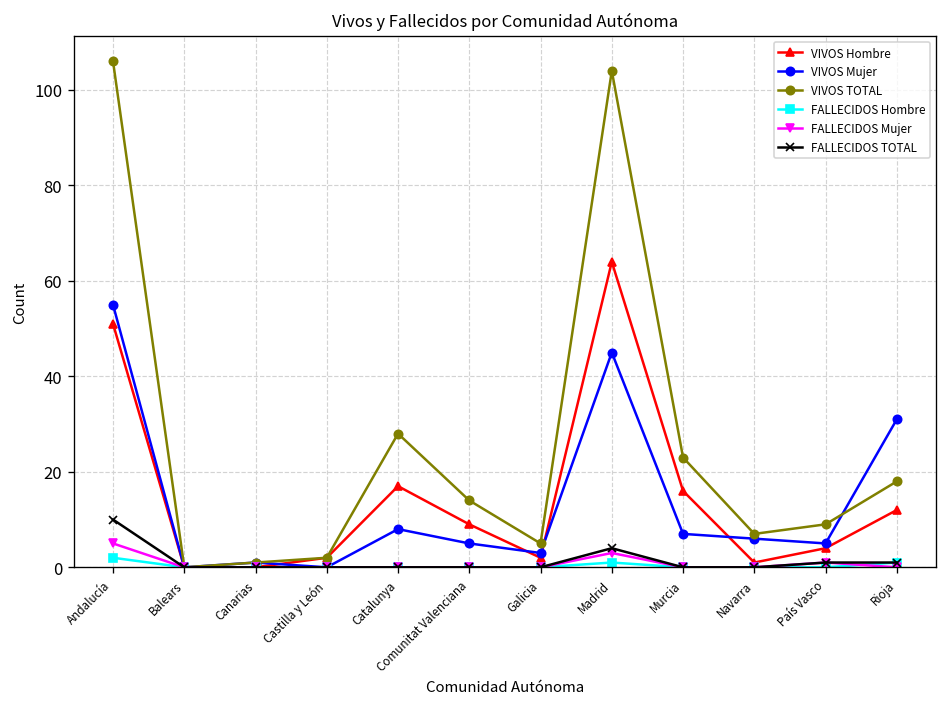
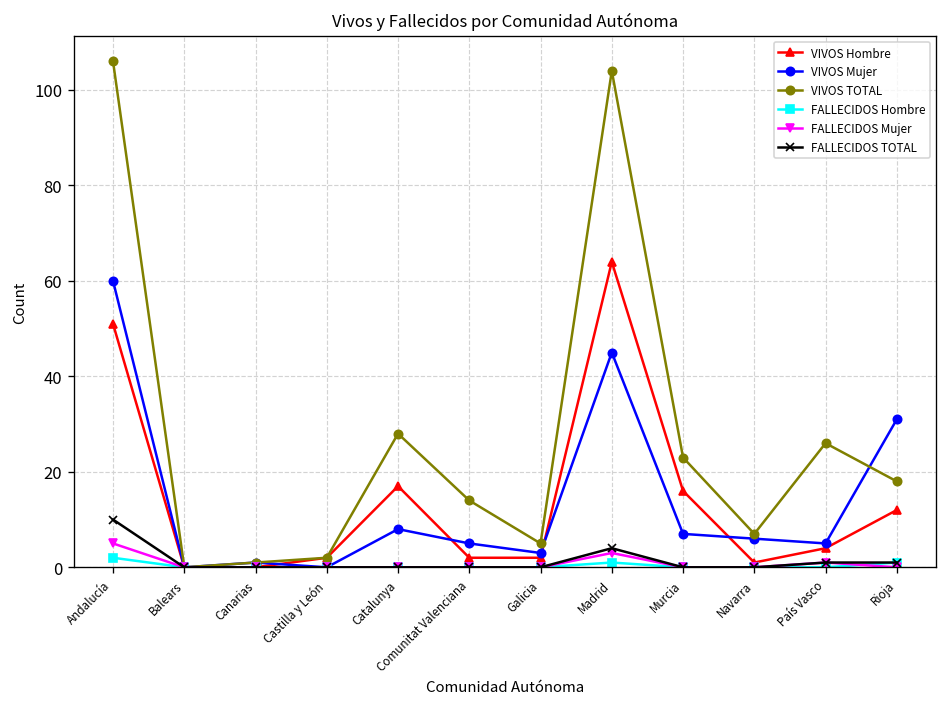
  {
    "VIVOS Hombre": {
      "Andalucía": 51,
      "Catalunya": 17,
-     "Comunitat Valenciana": 9,
+     "Comunitat Valenciana": 2,
      "Galicia": 2,
      "Madrid": 64,
      "Murcia": 16,
      "Navarra": 1,
      "País Vasco": 4,
      "Rioja": 12
    },
    "VIVOS Mujer": {
-     "Andalucía": 55,
+     "Andalucía": 60,
      "Catalunya": 8,
      "Comunitat Valenciana": 5,
      "Galicia": 3,
      "Madrid": 45,
      "Murcia": 7,
      "Navarra": 6,
      "País Vasco": 5,
      "Rioja": 31
    },
    "VIVOS TOTAL": {
      "Andalucía": 106,
      "Catalunya": 28,
      "Comunitat Valenciana": 14,
      "Galicia": 5,
      "Madrid": 104,
      "Murcia": 23,
      "Navarra": 7,
-     "País Vasco": 9,
+     "País Vasco": 26,
      "Rioja": 18
    },
    "FALLECIDOS Hombre": {
      "Andalucía": 2,
      "Madrid": 1,
      "País Vasco": 0
    },
    "FALLECIDOS Mujer": {
      "Andalucía": 5,
      "Madrid": 3,
      "Rioja": 0
    },
    "FALLECIDOS TOTAL": {
      "Andalucía": 10,
      "Madrid": 4
    }
  }
